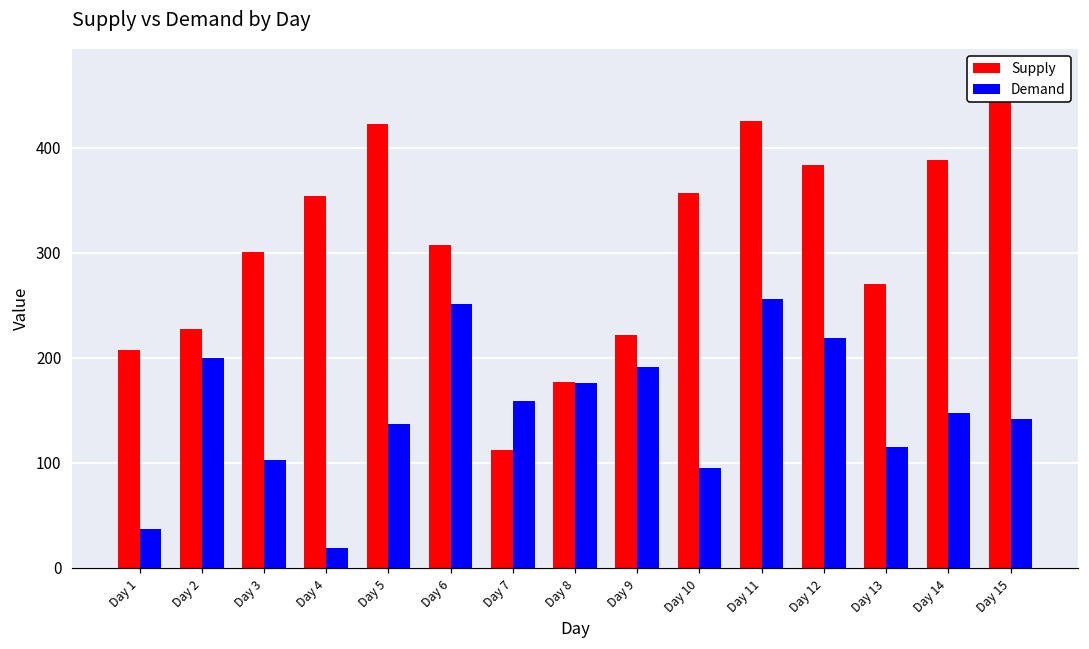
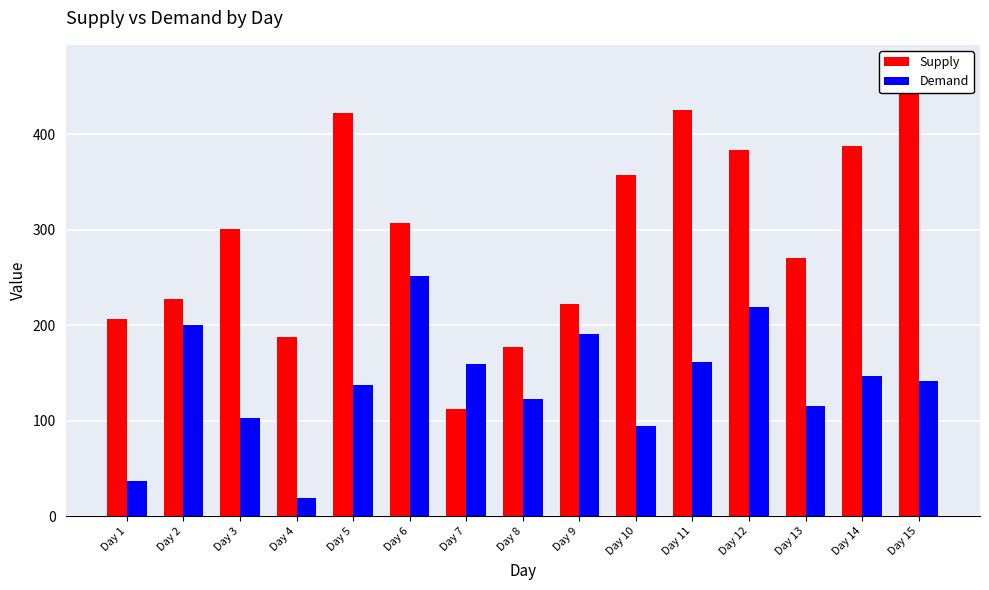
  {
    "Supply": {
      "Day 1": 210,
      "Day 2": 230,
      "Day 3": 300,
-     "Day 4": 350,
+     "Day 4": 190,
      "Day 5": 420,
      "Day 6": 310,
      "Day 7": 110,
      "Day 8": 180,
      "Day 9": 220,
      "Day 10": 360,
      "Day 11": 430,
      "Day 12": 380,
      "Day 13": 270,
      "Day 14": 390
    },
    "Demand": {
      "Day 1": 40,
      "Day 2": 200,
      "Day 3": 100,
      "Day 4": 20,
      "Day 5": 140,
      "Day 6": 250,
      "Day 7": 160,
-     "Day 8": 180,
+     "Day 8": 120,
      "Day 9": 190,
      "Day 10": 100,
-     "Day 11": 260,
+     "Day 11": 160,
      "Day 12": 220,
      "Day 13": 120,
      "Day 14": 150,
      "Day 15": 140
    }
  }
